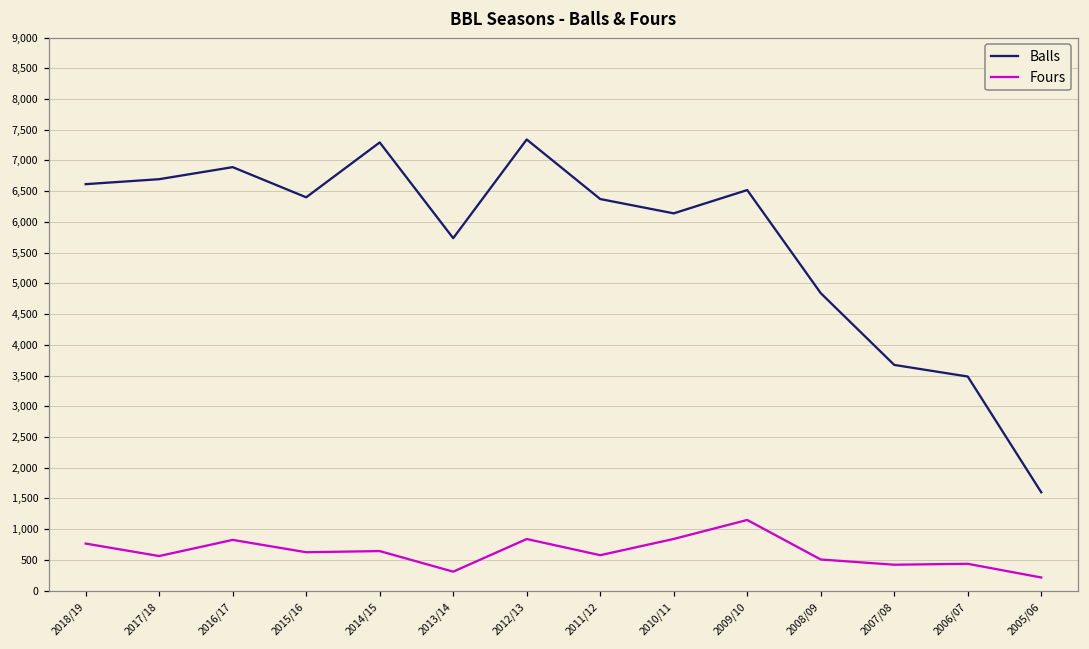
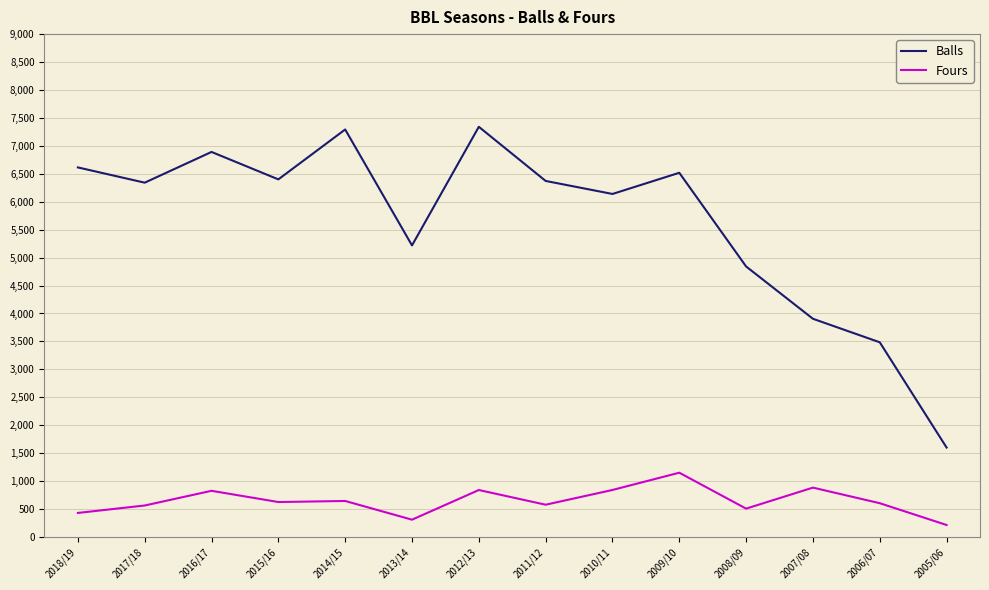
  {
    "Balls": {
      "2018/19": "6,600",
-     "2017/18": "6,700",
+     "2017/18": "6,300",
      "2016/17": "6,900",
      "2015/16": "6,400",
      "2014/15": "7,300",
-     "2013/14": "5,700",
+     "2013/14": "5,200",
      "2012/13": "7,300",
      "2011/12": "6,400",
      "2010/11": "6,100",
      "2009/10": "6,500",
      "2008/09": "4,800",
-     "2007/08": "3,700",
+     "2007/08": "3,900",
      "2006/07": "3,500",
      "2005/06": "1,600"
    },
    "Fours": {
-     "2018/19": "800",
+     "2018/19": "400",
      "2017/18": "600",
      "2016/17": "800",
      "2015/16": "600",
      "2014/15": "600",
      "2013/14": "300",
      "2012/13": "800",
      "2011/12": "600",
      "2010/11": "800",
      "2009/10": "1,200",
      "2008/09": "500",
-     "2007/08": "400",
-     "2006/07": "400",
+     "2007/08": "900",
+     "2006/07": "600",
      "2005/06": "200"
    }
  }
